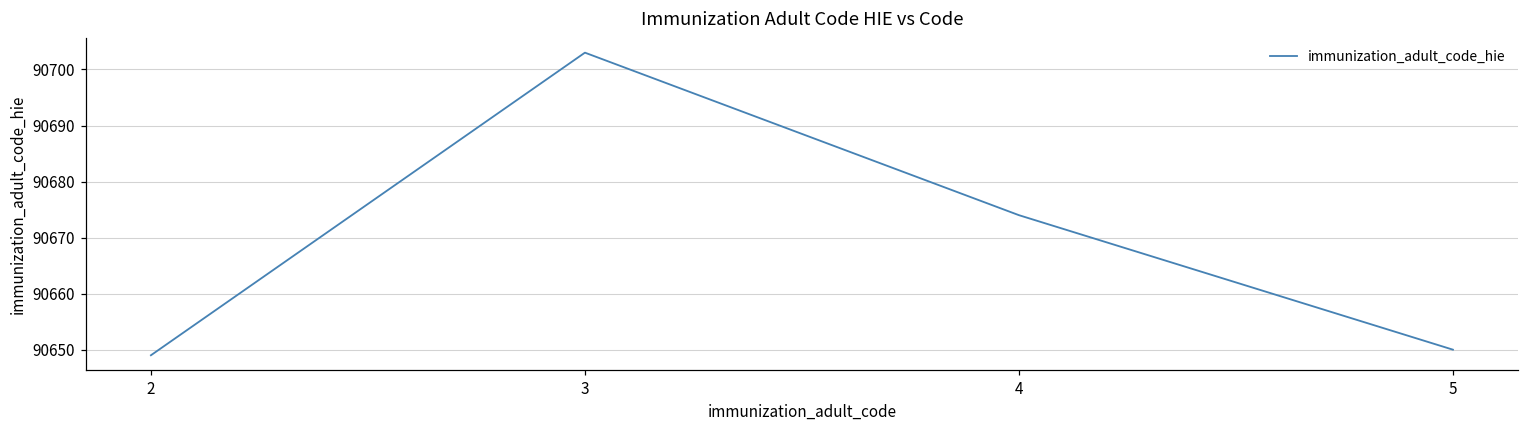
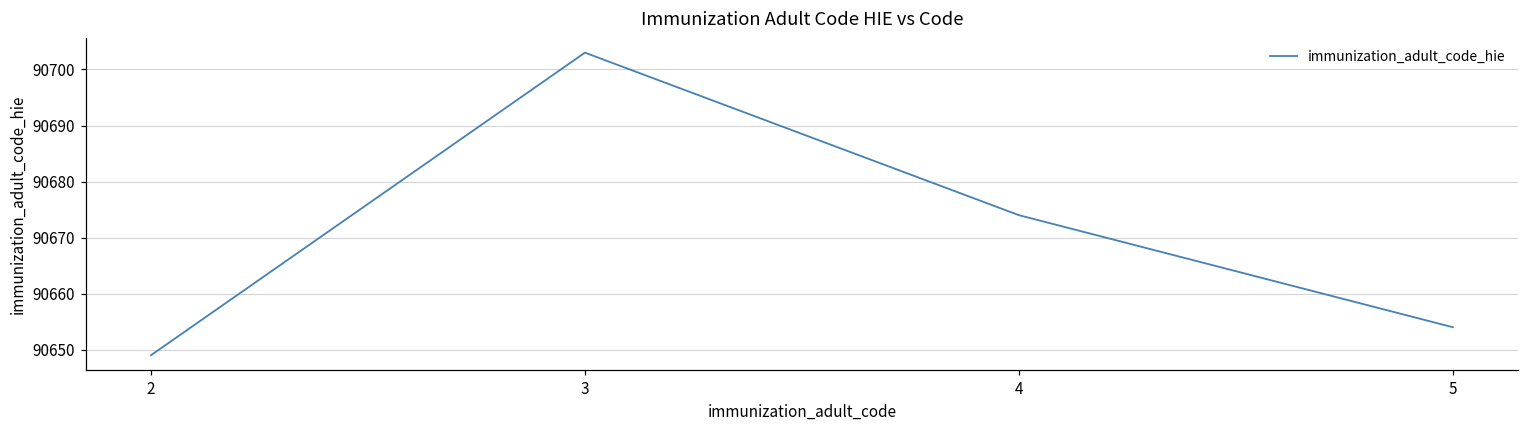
  {
    "2": 90649,
    "3": 90703,
    "4": 90674,
-   "5": 90650
+   "5": 90654
  }
